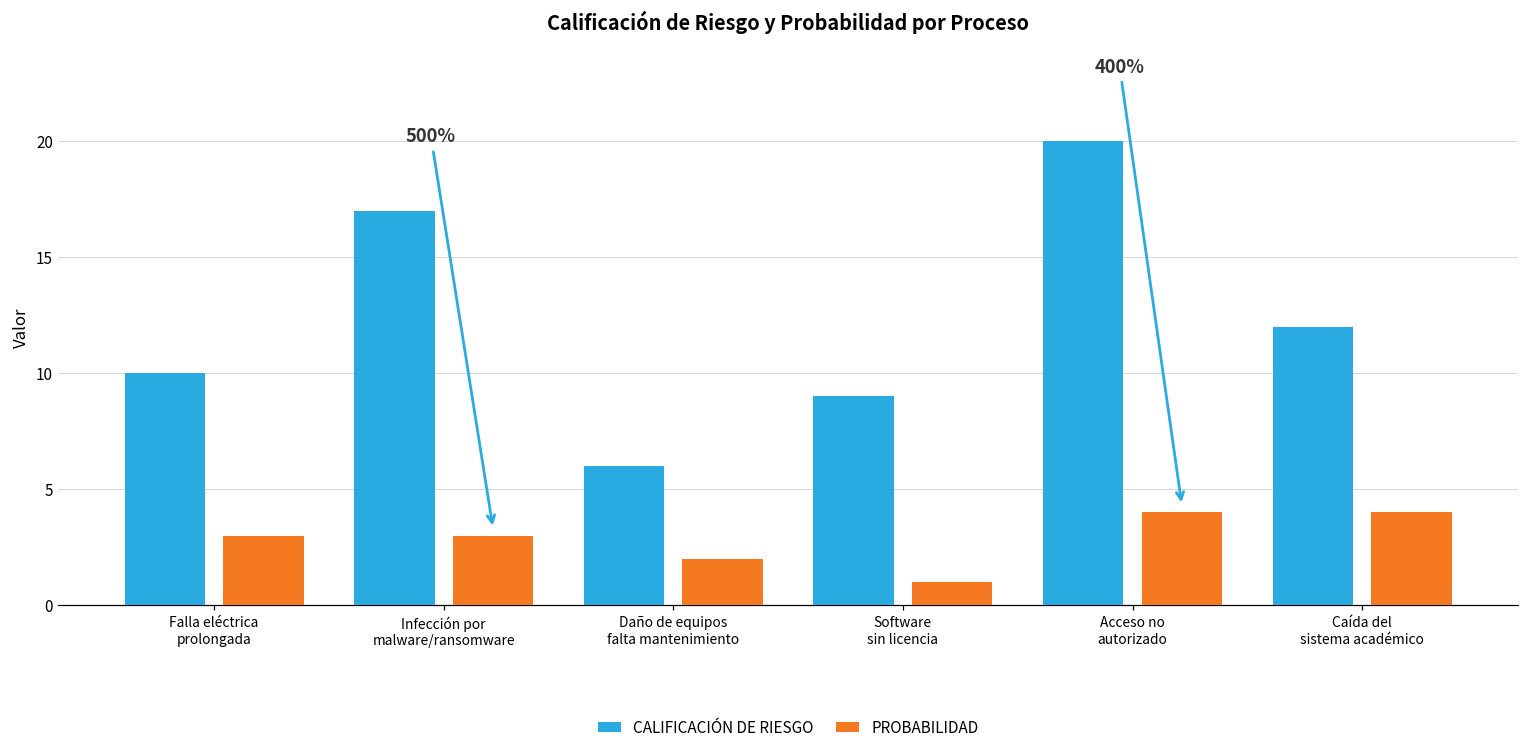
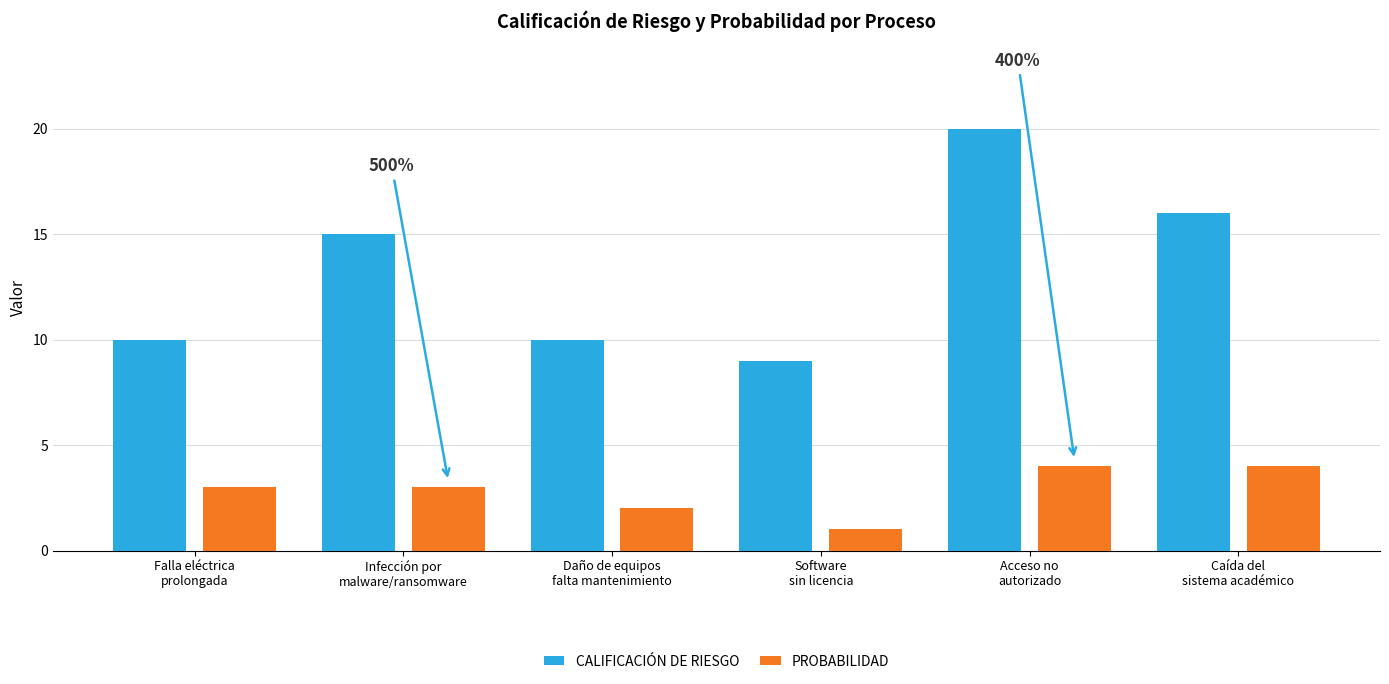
  {
    "CALIFICACIÓN DE RIESGO": {
      "Falla eléctrica prolongada": "10",
-     "Infección por malware/ransomware": "17",
-     "Daño de equipos falta mantenimiento": "6",
+     "Infección por malware/ransomware": "15",
+     "Daño de equipos falta mantenimiento": "10",
      "Software sin licencia": "9",
-     "Caída del sistema académico": "12"
+     "Caída del sistema académico": "16"
    },
    "PROBABILIDAD": {
      "Acceso no autorizado": "400%"
    }
  }
